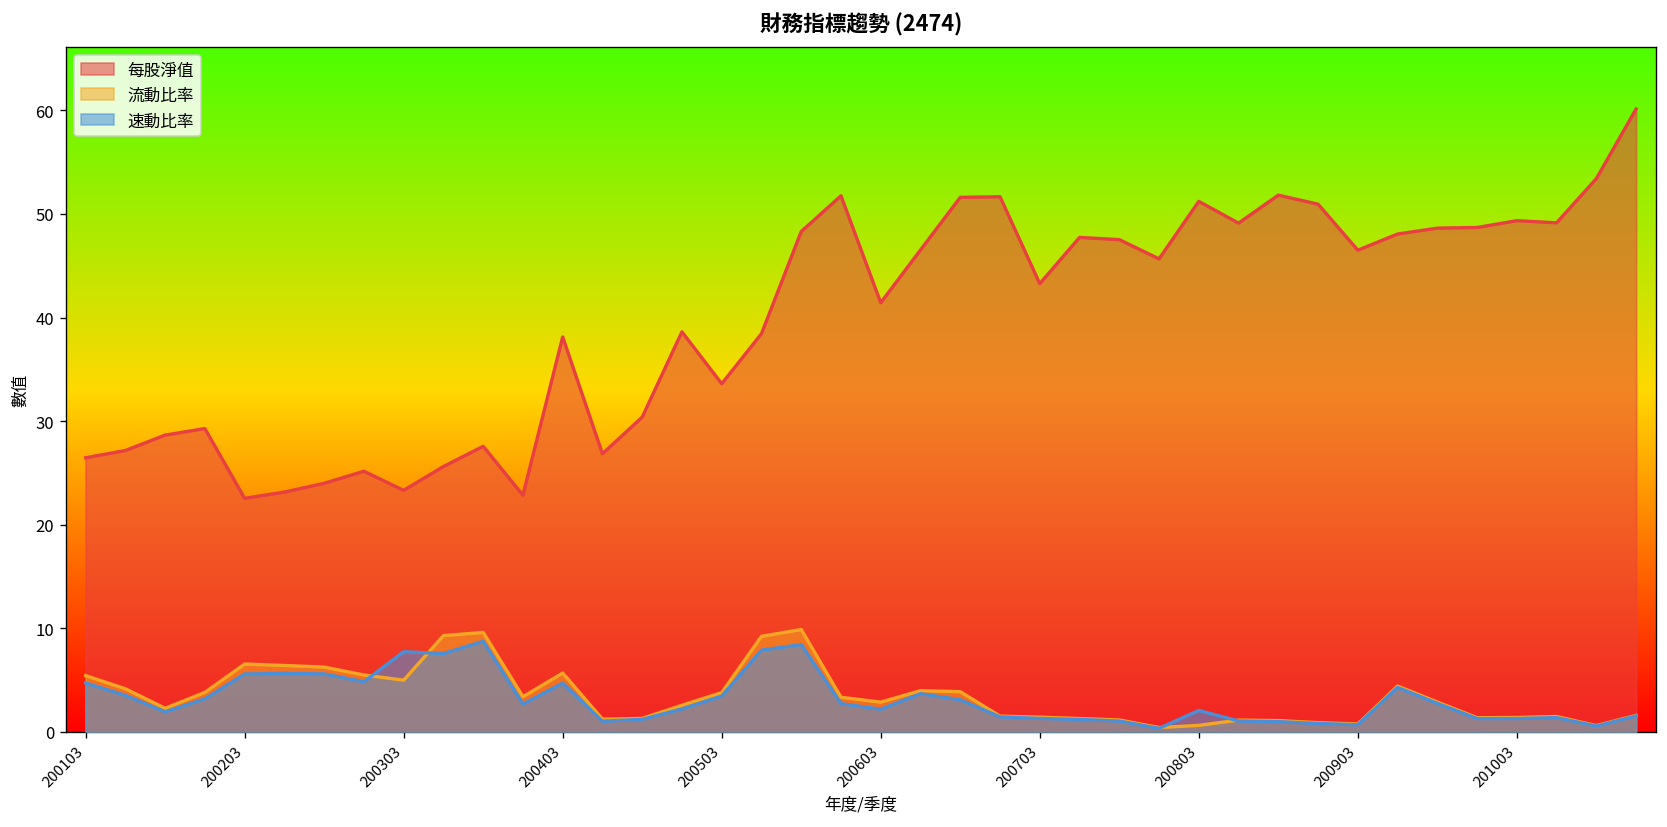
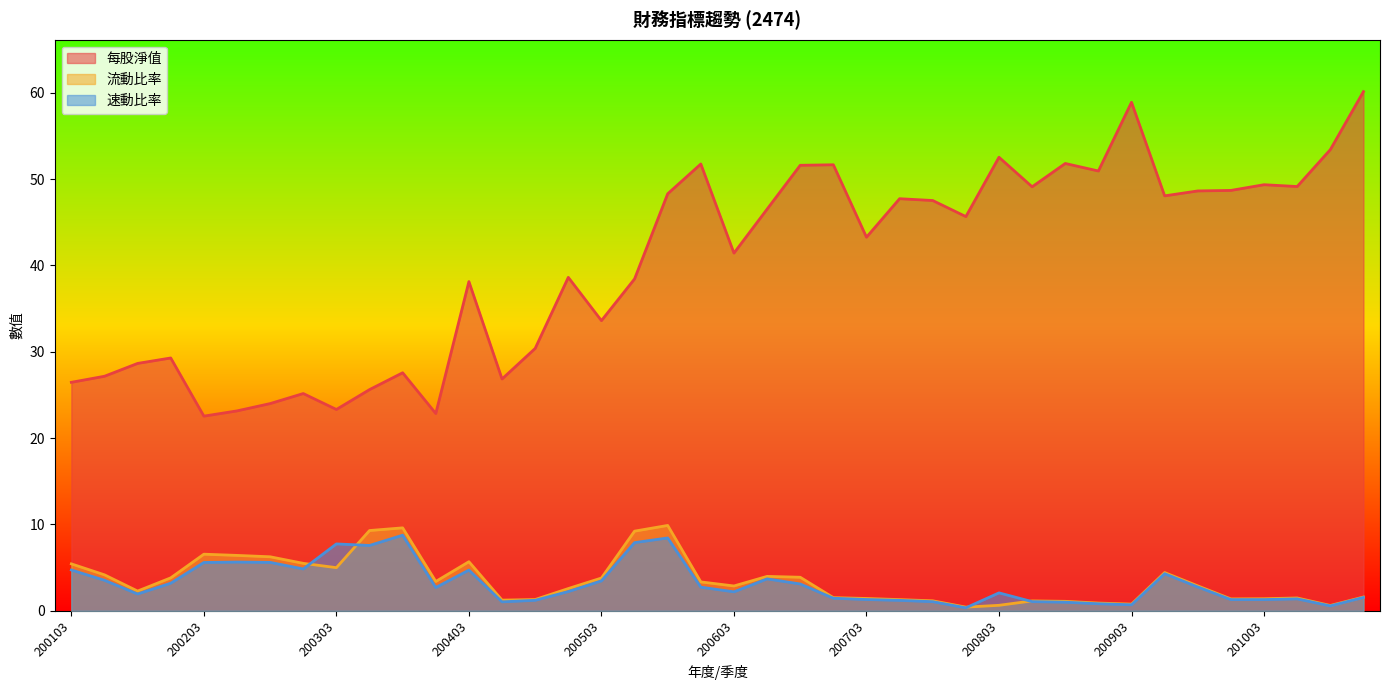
  {
    "每股淨值": {
      "200103": 26,
      "200203": 23,
      "200303": 23,
      "200403": 38,
      "200503": 34,
      "200603": 41,
      "200703": 43,
-     "200803": 51,
-     "200903": 47,
+     "200803": 53,
+     "200903": 59,
      "201003": 49
    },
    "流動比率": {
      "200103": 5,
      "200203": 7,
      "200303": 5,
      "200403": 6,
      "200503": 4,
      "200603": 3,
      "200803": 1
    },
    "速動比率": {
      "200103": 5,
      "200203": 6,
      "200303": 8,
      "200403": 5,
      "200503": 3,
      "200603": 2,
      "200803": 2
    }
  }
